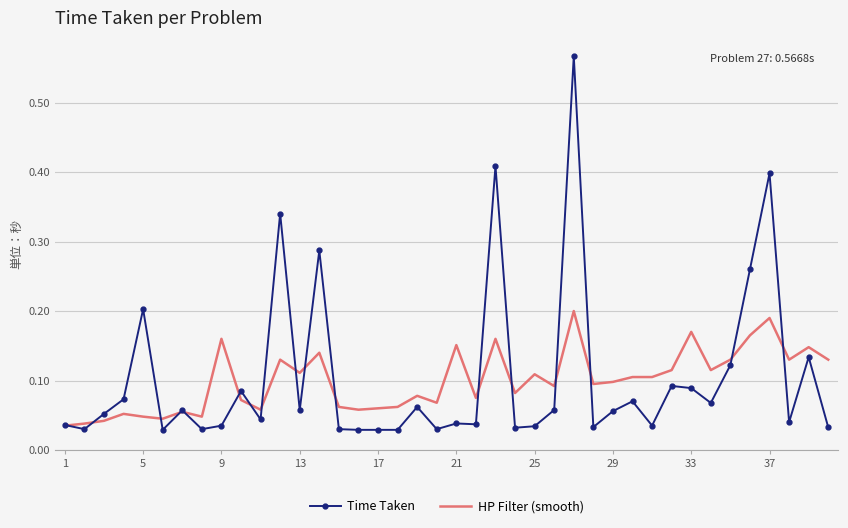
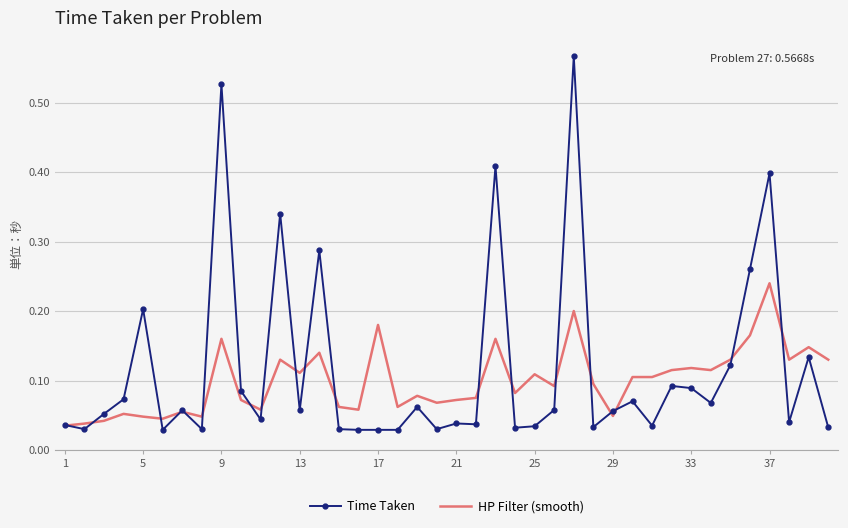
  {
    "Time Taken": {
      "5": 0.20,
-     "9": 0.03,
+     "9": 0.53,
      "13": 0.06,
      "17": 0.03,
      "21": 0.04,
      "25": 0.03,
      "29": 0.06,
      "33": 0.09,
      "37": 0.40
    },
    "HP Filter (smooth)": {
      "5": 0.05,
      "9": 0.16,
      "13": 0.11,
-     "17": 0.06,
-     "21": 0.15,
+     "17": 0.18,
+     "21": 0.07,
      "25": 0.11,
-     "29": 0.10,
-     "33": 0.17,
-     "37": 0.19
+     "29": 0.05,
+     "33": 0.12,
+     "37": 0.24
    }
  }
